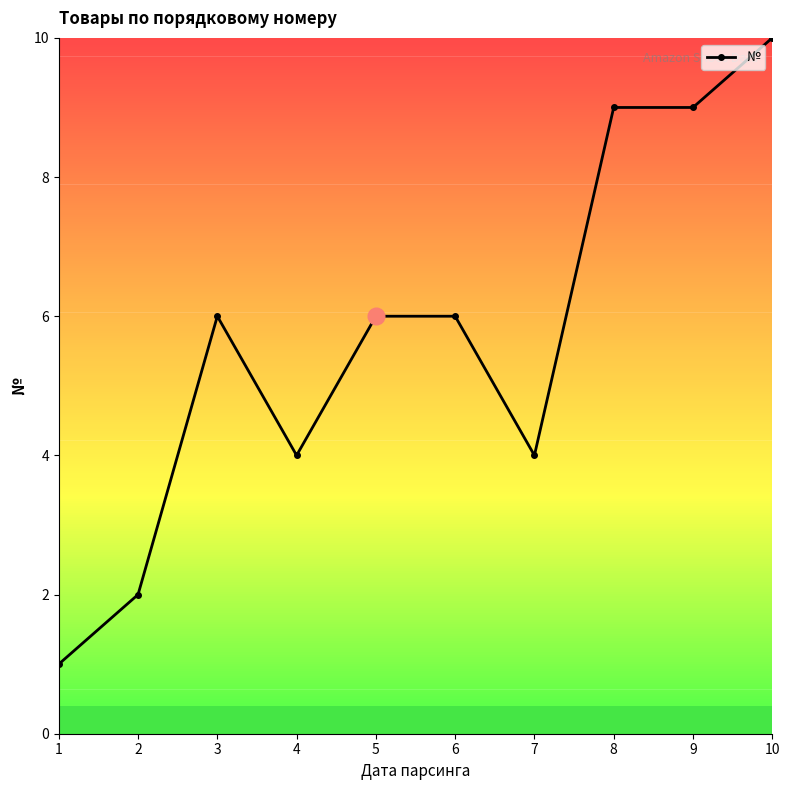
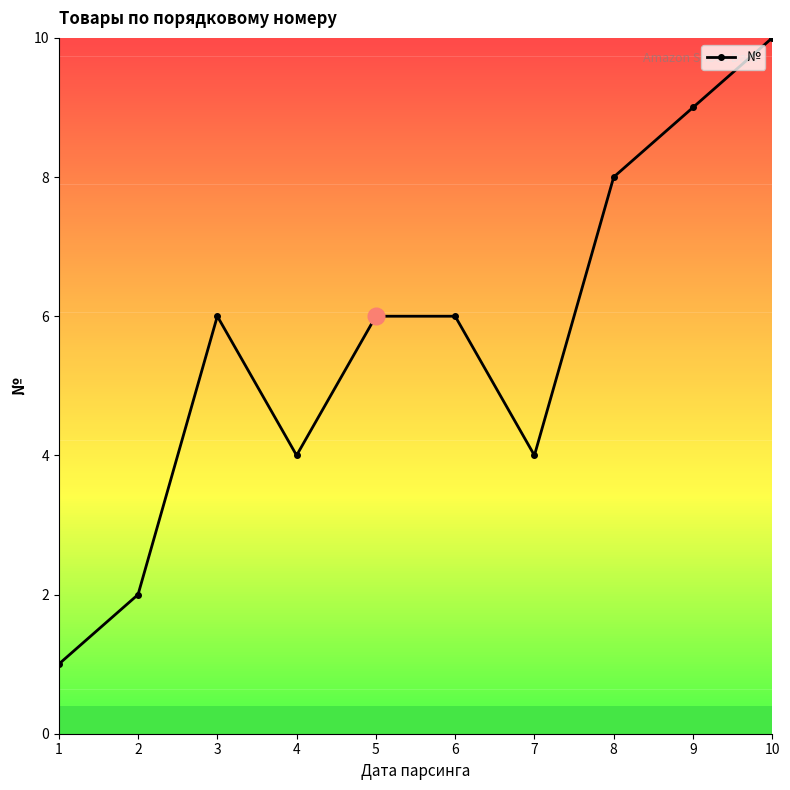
  {
    "№": {
      "1": 1,
      "2": 2,
      "3": 6,
      "4": 4,
      "6": 6,
      "7": 4,
-     "8": 9,
+     "8": 8,
      "9": 9,
      "10": 10
    }
  }
